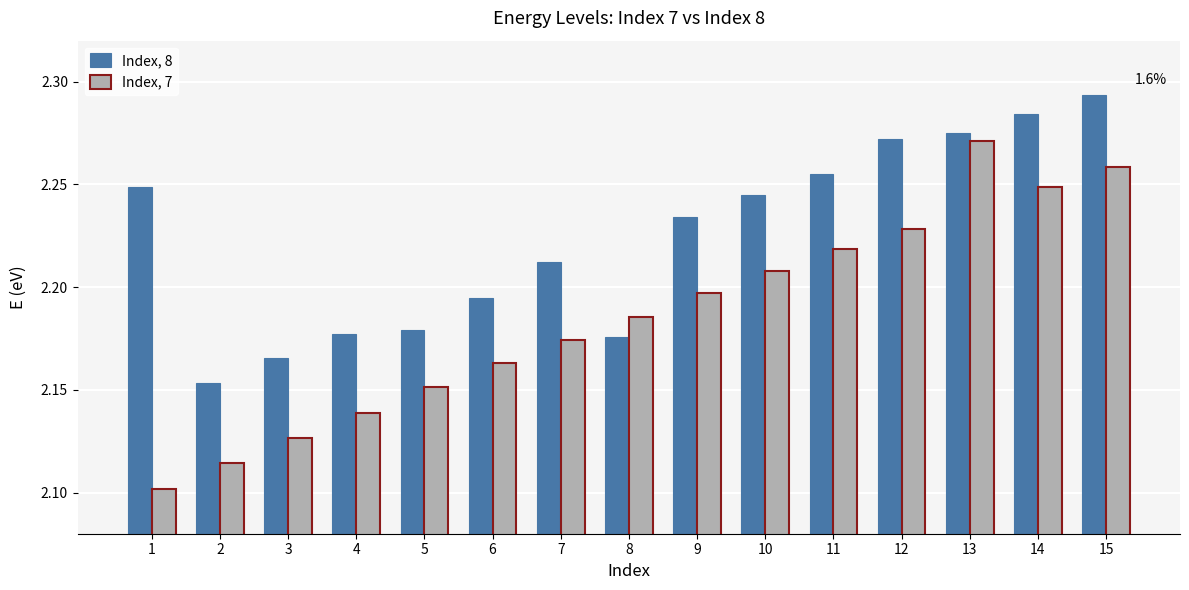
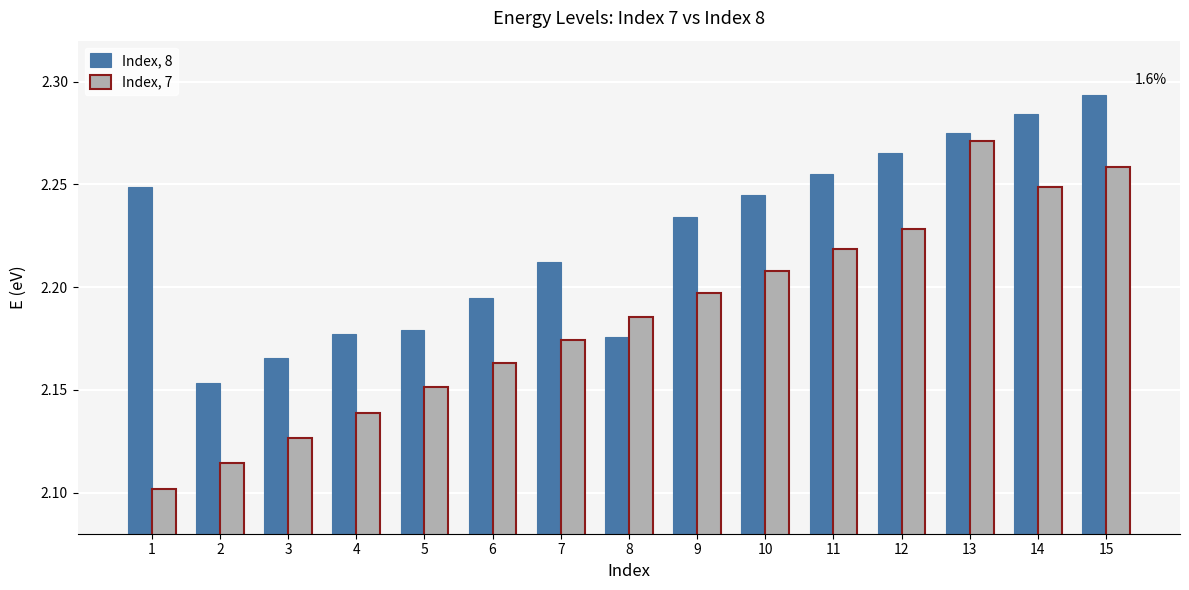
  {
    "Index, 8": {
      "1": 2.249,
      "2": 2.153,
      "3": 2.166,
      "4": 2.177,
      "5": 2.179,
      "6": 2.195,
      "7": 2.212,
      "8": 2.176,
      "9": 2.234,
      "10": 2.245,
      "11": 2.255,
-     "12": 2.272,
+     "12": 2.265,
      "13": 2.275,
      "14": 2.284,
      "15": 2.294
    },
    "Index, 7": {
      "1": 2.102,
      "2": 2.114,
      "3": 2.127,
      "4": 2.139,
      "5": 2.151,
      "6": 2.163,
      "7": 2.174,
      "8": 2.186,
      "9": 2.197,
      "10": 2.208,
      "11": 2.218,
      "12": 2.228,
      "13": 2.271,
      "14": 2.249,
      "15": 2.258
    }
  }
